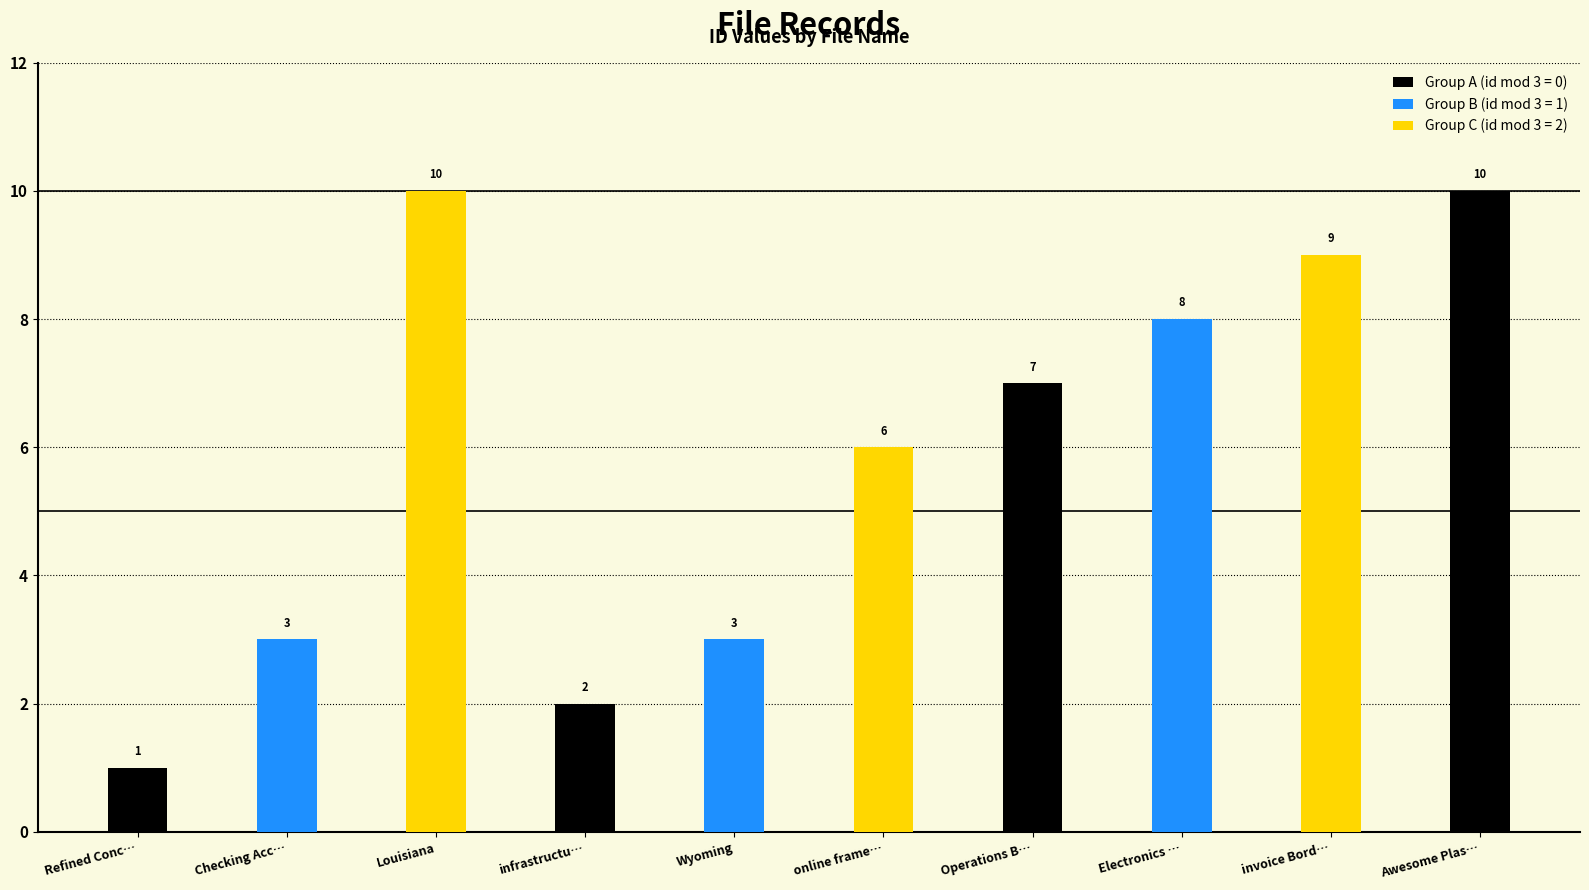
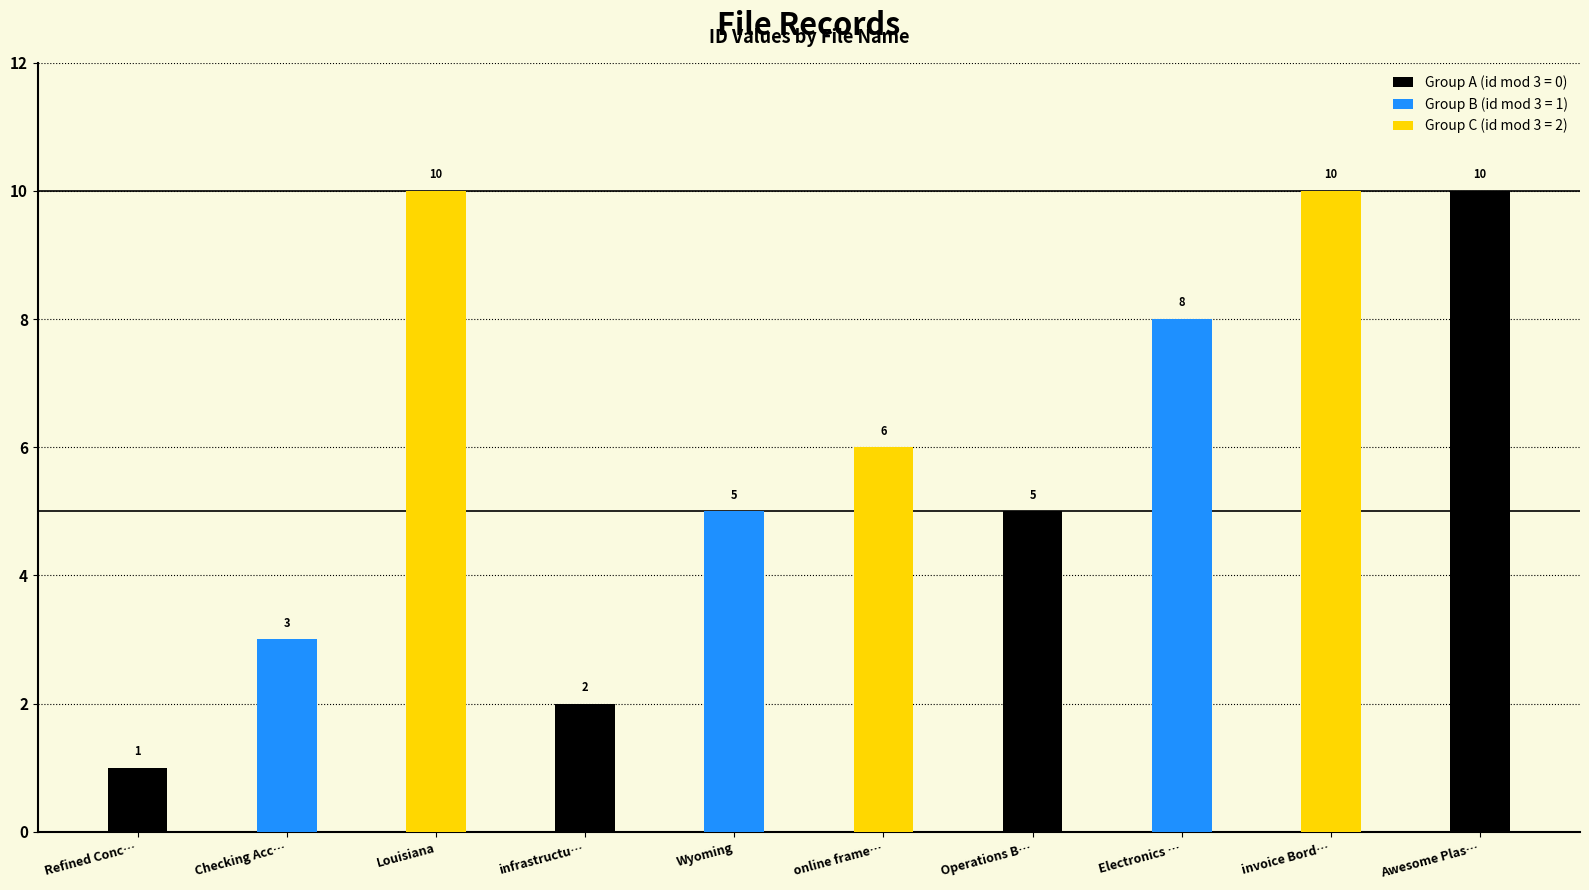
  {
    "Refined Conc…": 1,
    "Checking Acc…": 3,
    "Louisiana": 10,
    "infrastructu…": 2,
-   "Wyoming": 3,
+   "Wyoming": 5,
    "online frame…": 6,
-   "Operations B…": 7,
+   "Operations B…": 5,
    "Electronics …": 8,
-   "invoice Bord…": 9,
+   "invoice Bord…": 10,
    "Awesome Plas…": 10
  }
